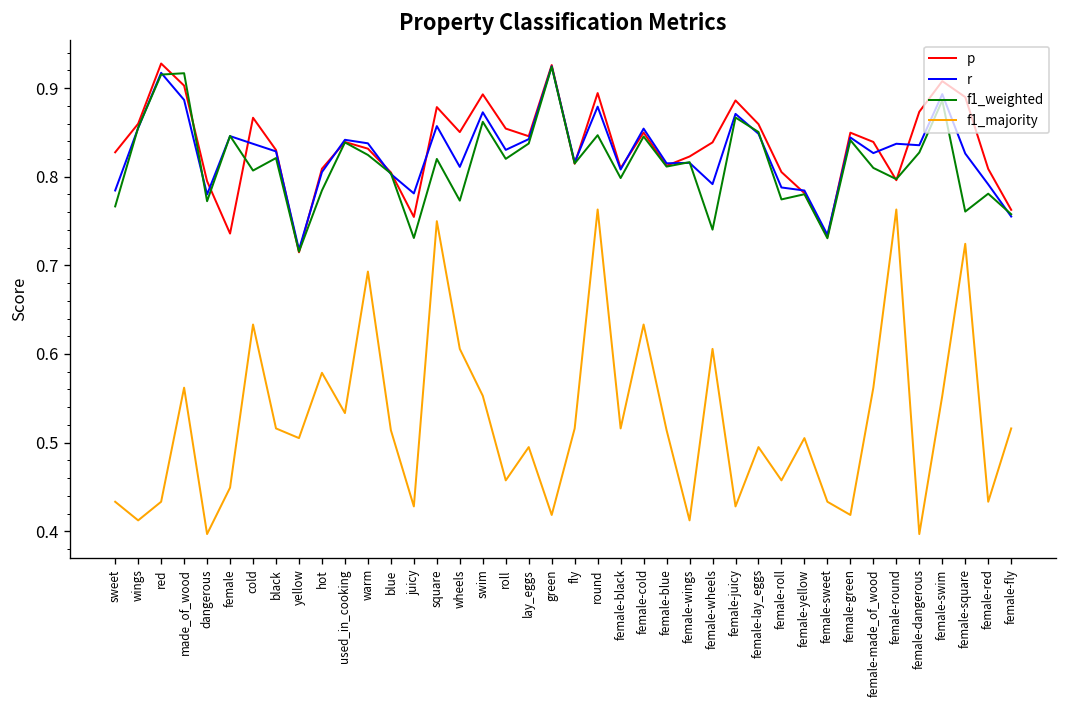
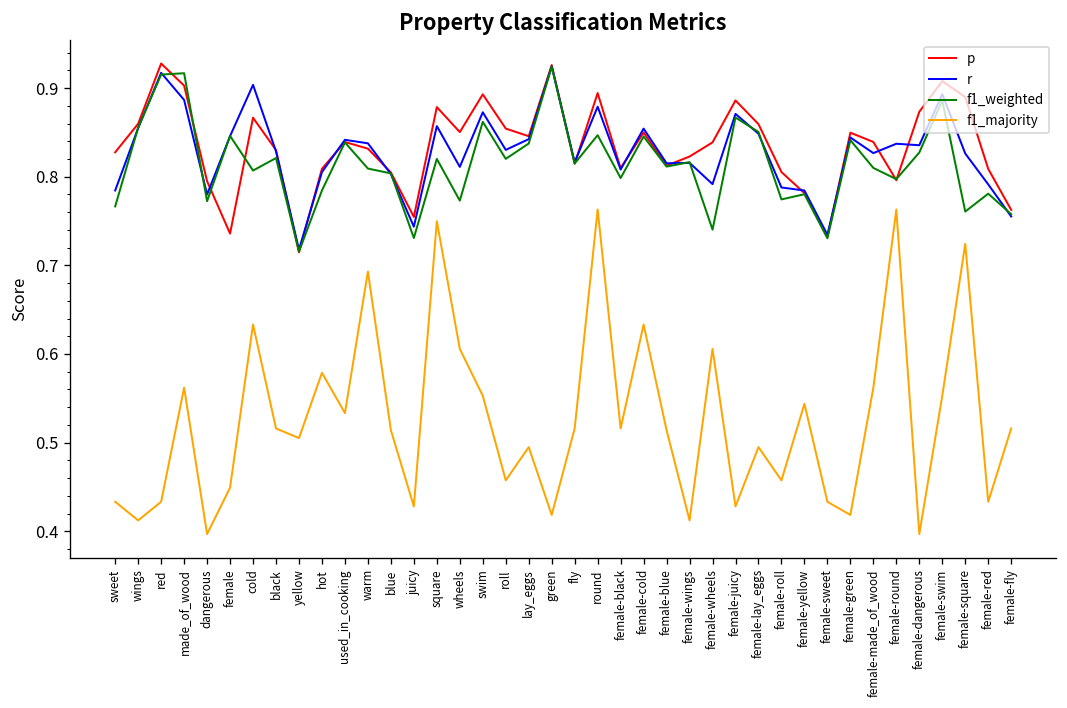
  {
    "p": {
      "sweet": 0.83,
      "wings": 0.86,
      "red": 0.93,
      "made_of_wood": 0.90,
      "dangerous": 0.79,
      "female": 0.74,
      "cold": 0.87,
      "hot": 0.81,
      "warm": 0.83,
      "juicy": 0.75,
      "square": 0.88,
      "wheels": 0.85,
      "swim": 0.89,
      "roll": 0.85,
      "round": 0.89,
      "female-cold": 0.85,
      "female-wings": 0.82,
      "female-wheels": 0.84,
      "female-juicy": 0.89,
      "female-lay_eggs": 0.86,
      "female-roll": 0.81,
      "female-green": 0.85,
      "female-made_of_wood": 0.84,
      "female-dangerous": 0.87,
      "female-red": 0.81,
      "female-fly": 0.76
    },
    "r": {
      "sweet": 0.78,
      "made_of_wood": 0.89,
      "dangerous": 0.78,
-     "cold": 0.84,
+     "cold": 0.90,
      "hot": 0.81,
      "warm": 0.84,
-     "juicy": 0.78,
+     "juicy": 0.74,
      "square": 0.86,
      "wheels": 0.81,
      "swim": 0.87,
      "roll": 0.83,
      "round": 0.88,
      "female-cold": 0.85,
      "female-wheels": 0.79,
      "female-juicy": 0.87,
      "female-roll": 0.79,
      "female-made_of_wood": 0.83,
      "female-round": 0.84,
      "female-dangerous": 0.84,
      "female-square": 0.83,
      "female-red": 0.79
    },
    "f1_weighted": {
      "sweet": 0.77,
      "made_of_wood": 0.92,
      "dangerous": 0.77,
      "cold": 0.81,
      "black": 0.82,
      "hot": 0.78,
-     "warm": 0.82,
+     "warm": 0.81,
      "juicy": 0.73,
      "square": 0.82,
      "wheels": 0.77,
      "swim": 0.86,
      "roll": 0.82,
      "lay_eggs": 0.84,
      "round": 0.85,
      "female-black": 0.80,
      "female-cold": 0.85,
      "female-wheels": 0.74,
      "female-juicy": 0.87,
      "female-roll": 0.77,
      "female-made_of_wood": 0.81,
      "female-dangerous": 0.83,
      "female-square": 0.76,
      "female-red": 0.78
    },
    "f1_majority": {
      "sweet": 0.43,
      "wings": 0.41,
      "red": 0.43,
      "made_of_wood": 0.56,
      "dangerous": 0.40,
      "female": 0.45,
      "cold": 0.63,
      "black": 0.52,
      "yellow": 0.51,
      "hot": 0.58,
      "used_in_cooking": 0.53,
      "warm": 0.69,
      "blue": 0.51,
      "juicy": 0.43,
      "square": 0.75,
      "wheels": 0.61,
      "swim": 0.55,
      "roll": 0.46,
      "lay_eggs": 0.49,
      "green": 0.42,
      "fly": 0.52,
      "round": 0.76,
      "female-black": 0.52,
      "female-cold": 0.63,
      "female-blue": 0.51,
      "female-wings": 0.41,
      "female-wheels": 0.61,
      "female-juicy": 0.43,
      "female-lay_eggs": 0.49,
      "female-roll": 0.46,
-     "female-yellow": 0.51,
+     "female-yellow": 0.54,
      "female-sweet": 0.43,
      "female-green": 0.42,
      "female-made_of_wood": 0.56,
      "female-round": 0.76,
      "female-dangerous": 0.40,
      "female-swim": 0.55,
      "female-square": 0.72,
      "female-red": 0.43,
      "female-fly": 0.52
    }
  }
